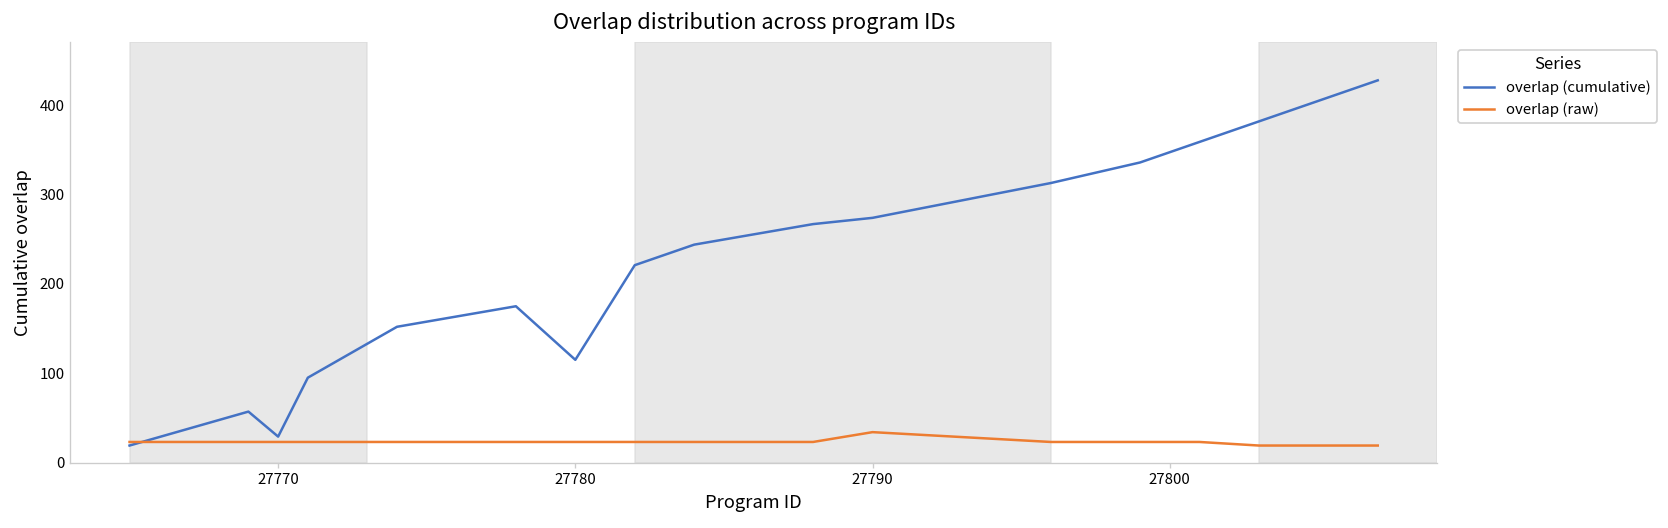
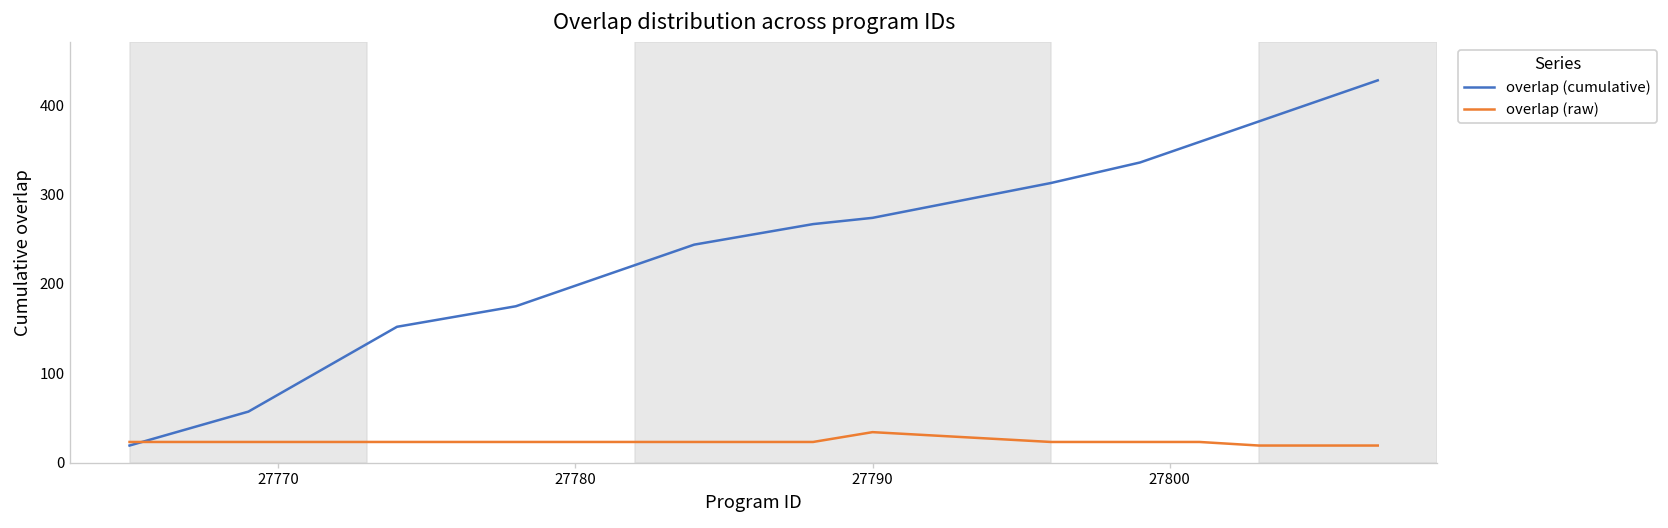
  {
    "overlap (cumulative)": {
-     "27770": 30,
-     "27780": 120,
+     "27770": 80,
+     "27780": 200,
      "27790": 270
    },
    "overlap (raw)": {
      "27770": 20,
      "27780": 20,
      "27790": 30
    }
  }
